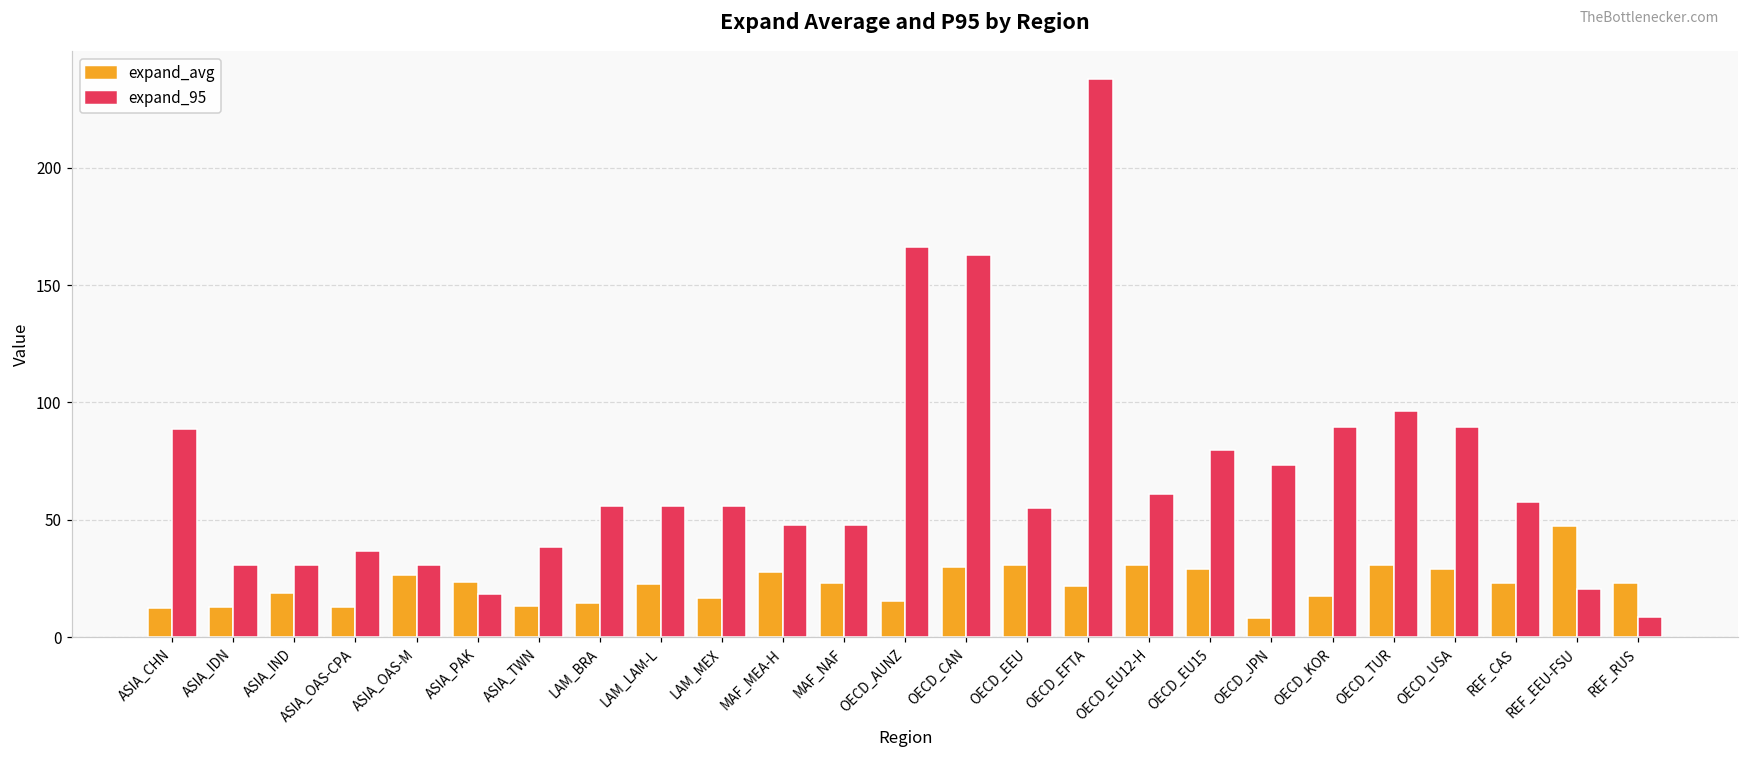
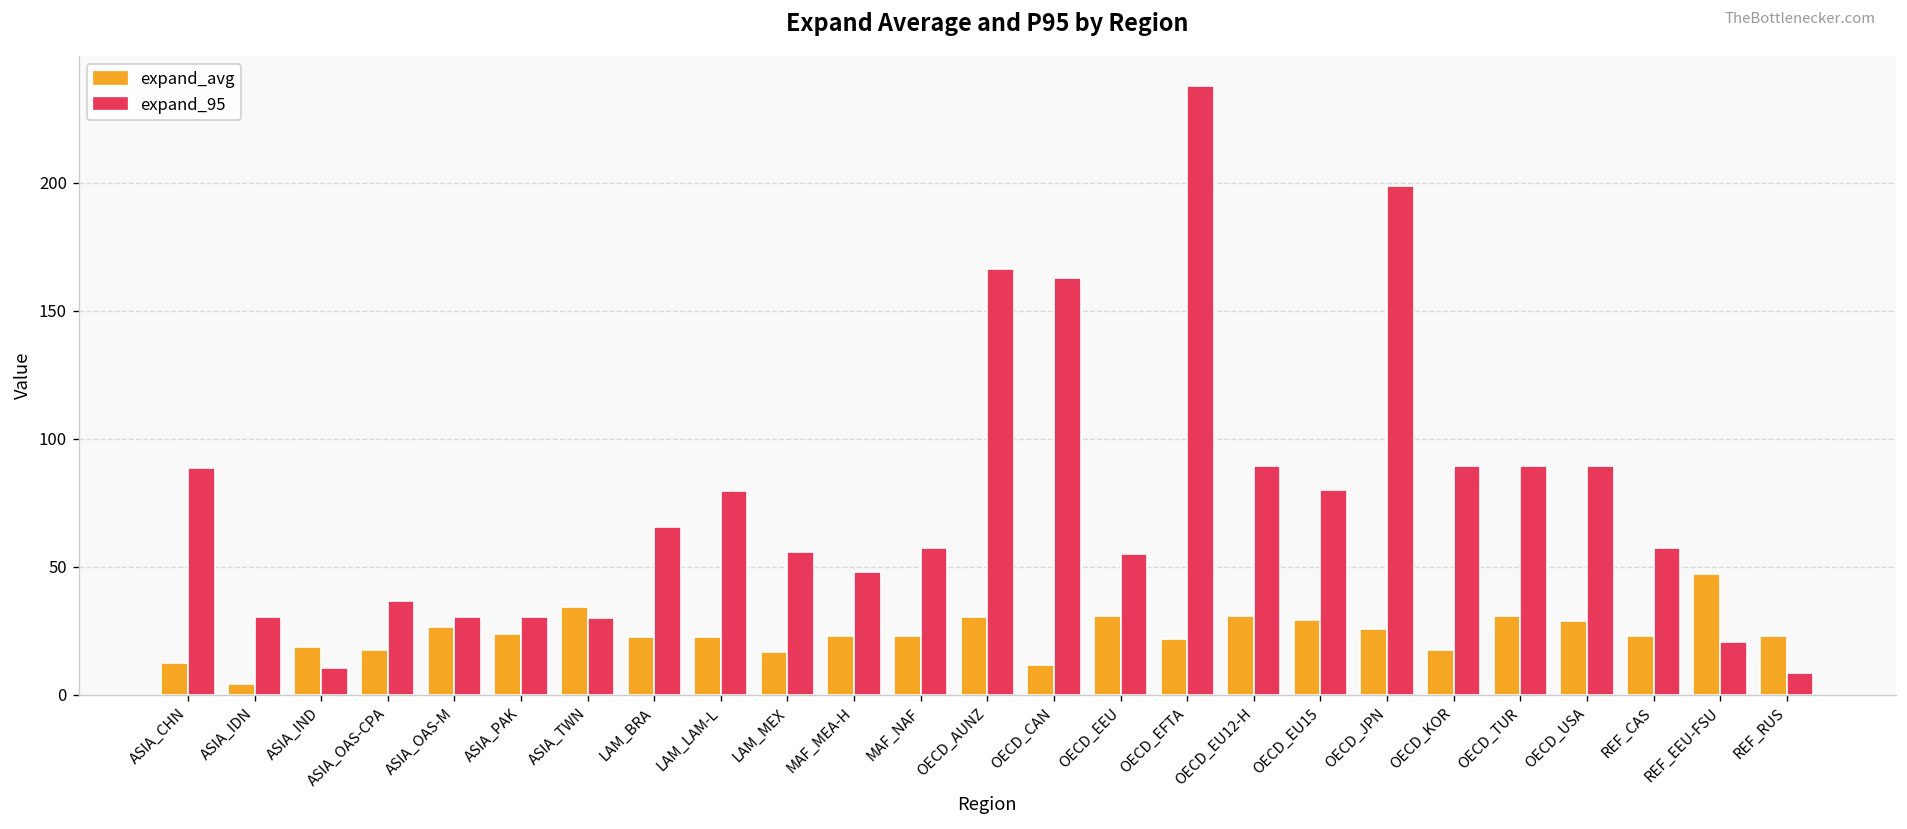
  {
    "expand_avg": {
      "ASIA_CHN": 12,
-     "ASIA_IDN": 13,
+     "ASIA_IDN": 4,
      "ASIA_IND": 19,
-     "ASIA_OAS-CPA": 13,
+     "ASIA_OAS-CPA": 18,
      "ASIA_OAS-M": 27,
      "ASIA_PAK": 24,
-     "ASIA_TWN": 13,
-     "LAM_BRA": 14,
+     "ASIA_TWN": 34,
+     "LAM_BRA": 23,
      "LAM_LAM-L": 23,
      "LAM_MEX": 17,
-     "MAF_MEA-H": 28,
+     "MAF_MEA-H": 23,
      "MAF_NAF": 23,
-     "OECD_AUNZ": 15,
-     "OECD_CAN": 30,
+     "OECD_AUNZ": 30,
+     "OECD_CAN": 11,
      "OECD_EEU": 31,
      "OECD_EFTA": 22,
      "OECD_EU12-H": 31,
      "OECD_EU15": 29,
-     "OECD_JPN": 8,
+     "OECD_JPN": 26,
      "OECD_KOR": 18,
      "OECD_TUR": 31,
      "OECD_USA": 29,
      "REF_CAS": 23,
      "REF_EEU-FSU": 47,
      "REF_RUS": 23
    },
    "expand_95": {
      "ASIA_CHN": 89,
      "ASIA_IDN": 31,
-     "ASIA_IND": 31,
+     "ASIA_IND": 11,
      "ASIA_OAS-CPA": 37,
      "ASIA_OAS-M": 31,
-     "ASIA_PAK": 18,
-     "ASIA_TWN": 38,
-     "LAM_BRA": 56,
-     "LAM_LAM-L": 56,
+     "ASIA_PAK": 31,
+     "ASIA_TWN": 30,
+     "LAM_BRA": 66,
+     "LAM_LAM-L": 80,
      "LAM_MEX": 56,
      "MAF_MEA-H": 48,
-     "MAF_NAF": 48,
+     "MAF_NAF": 57,
      "OECD_AUNZ": 166,
      "OECD_CAN": 163,
      "OECD_EEU": 55,
      "OECD_EFTA": 238,
-     "OECD_EU12-H": 61,
+     "OECD_EU12-H": 90,
      "OECD_EU15": 80,
-     "OECD_JPN": 73,
+     "OECD_JPN": 199,
      "OECD_KOR": 90,
-     "OECD_TUR": 96,
+     "OECD_TUR": 90,
      "OECD_USA": 90,
      "REF_CAS": 57,
      "REF_EEU-FSU": 20,
      "REF_RUS": 9
    }
  }
